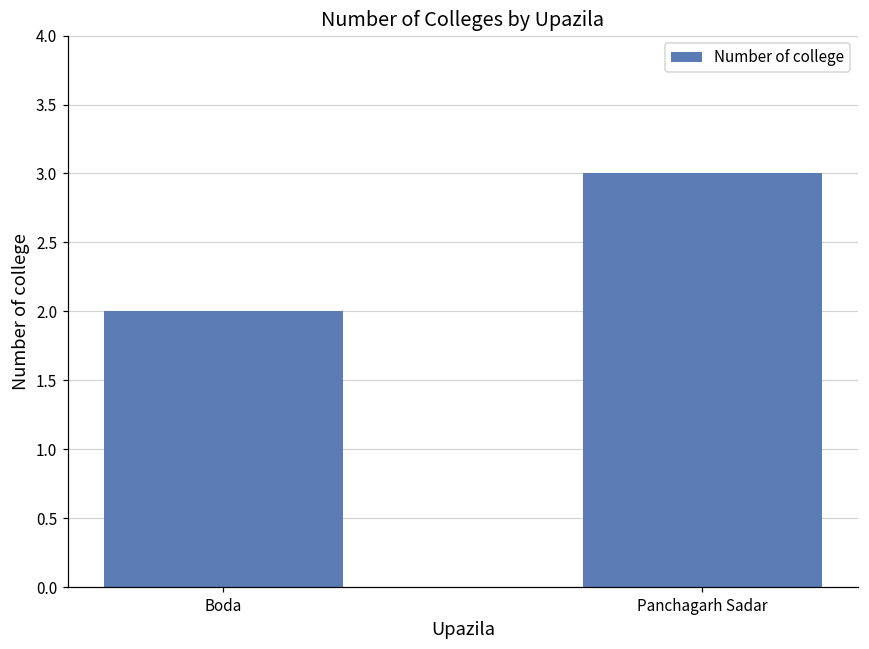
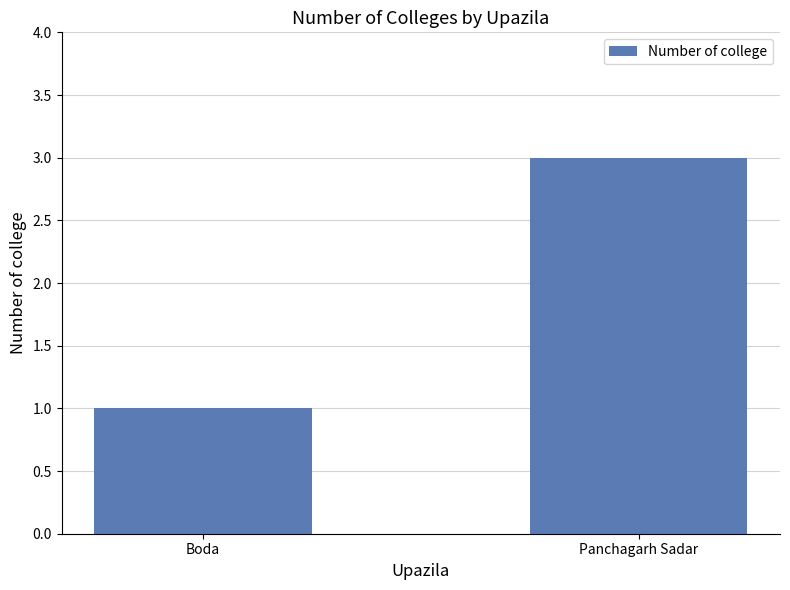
  {
-   "Boda": 2,
+   "Boda": 1,
    "Panchagarh Sadar": 3
  }
